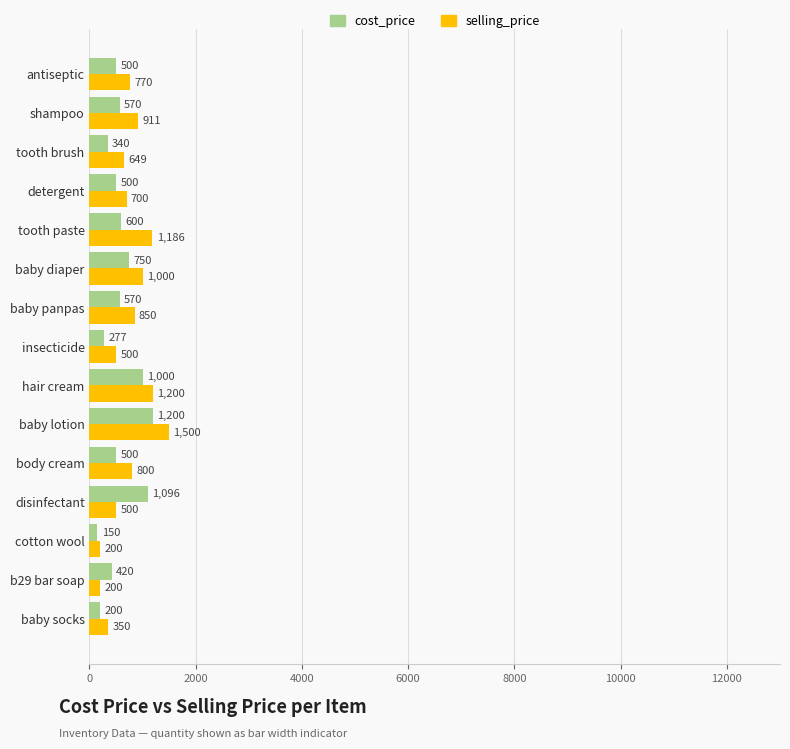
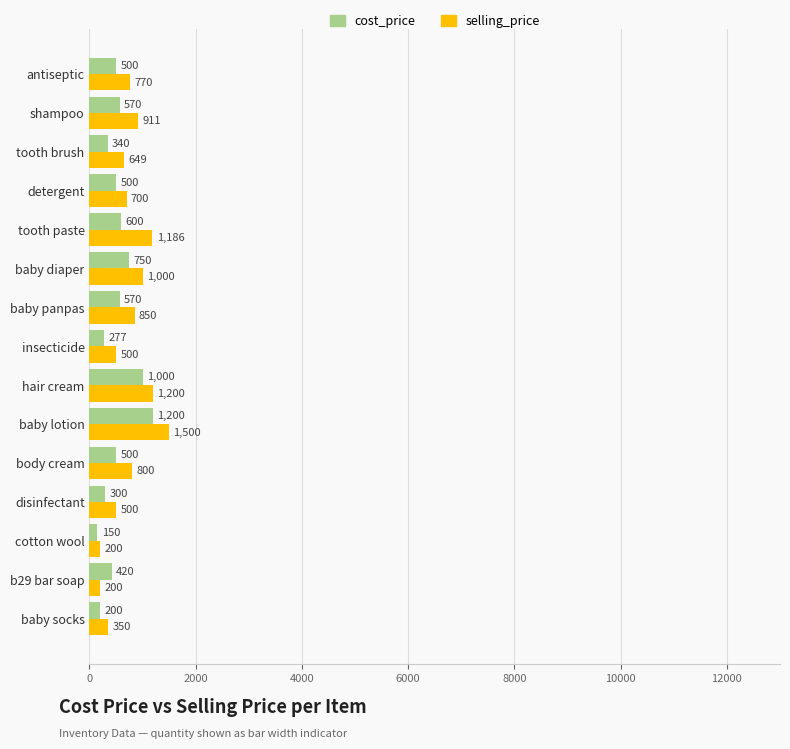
  {
    "selling_price": {
      "antiseptic": "770",
      "shampoo": "911",
      "tooth brush": "649",
      "detergent": "700",
      "tooth paste": "1,186",
      "baby diaper": "1,000",
      "baby panpas": "850",
      "insecticide": "500",
      "hair cream": "1,200",
      "baby lotion": "1,500",
      "body cream": "800",
      "disinfectant": "500",
      "cotton wool": "200",
      "b29 bar soap": "200",
      "baby socks": "350"
    },
    "cost_price": {
      "antiseptic": "500",
      "shampoo": "570",
      "tooth brush": "340",
      "detergent": "500",
      "tooth paste": "600",
      "baby diaper": "750",
      "baby panpas": "570",
      "insecticide": "277",
      "hair cream": "1,000",
      "baby lotion": "1,200",
      "body cream": "500",
-     "disinfectant": "1,096",
+     "disinfectant": "300",
      "cotton wool": "150",
      "b29 bar soap": "420",
      "baby socks": "200"
    }
  }
